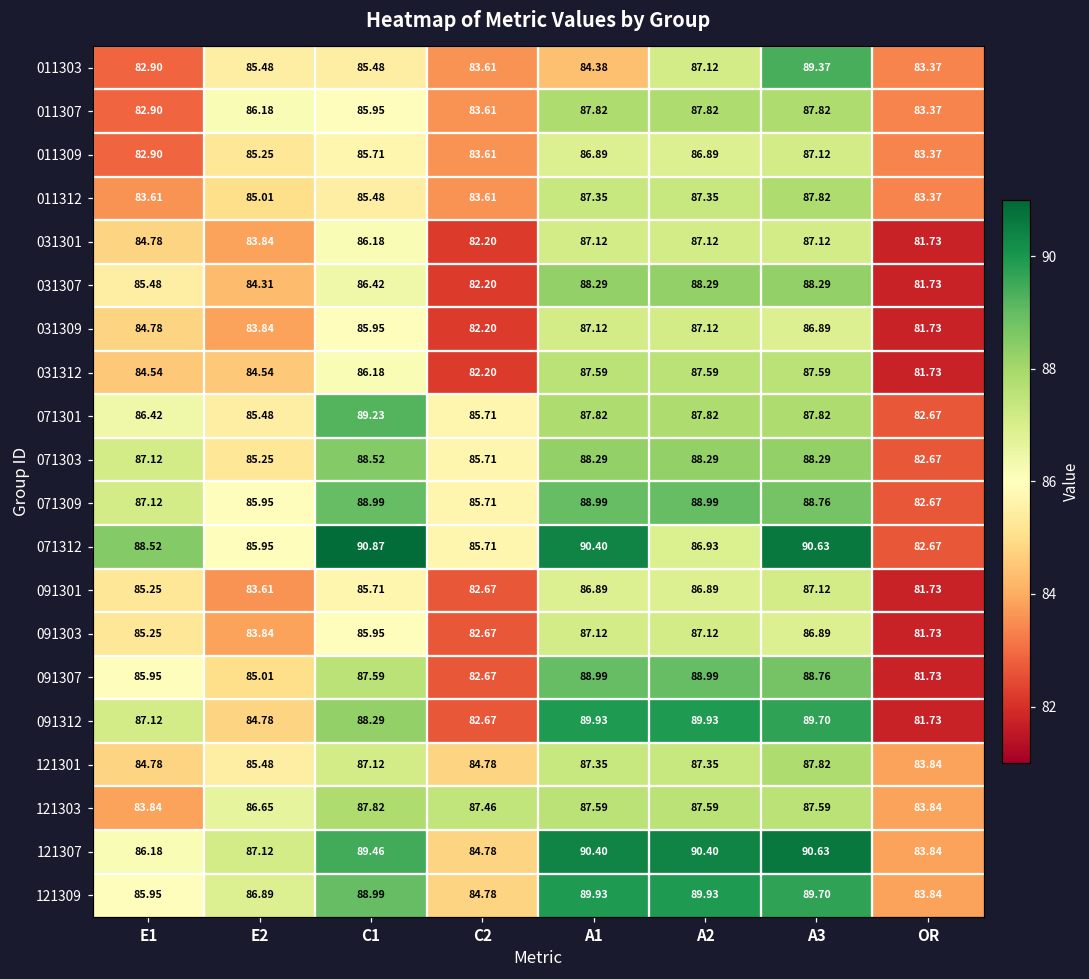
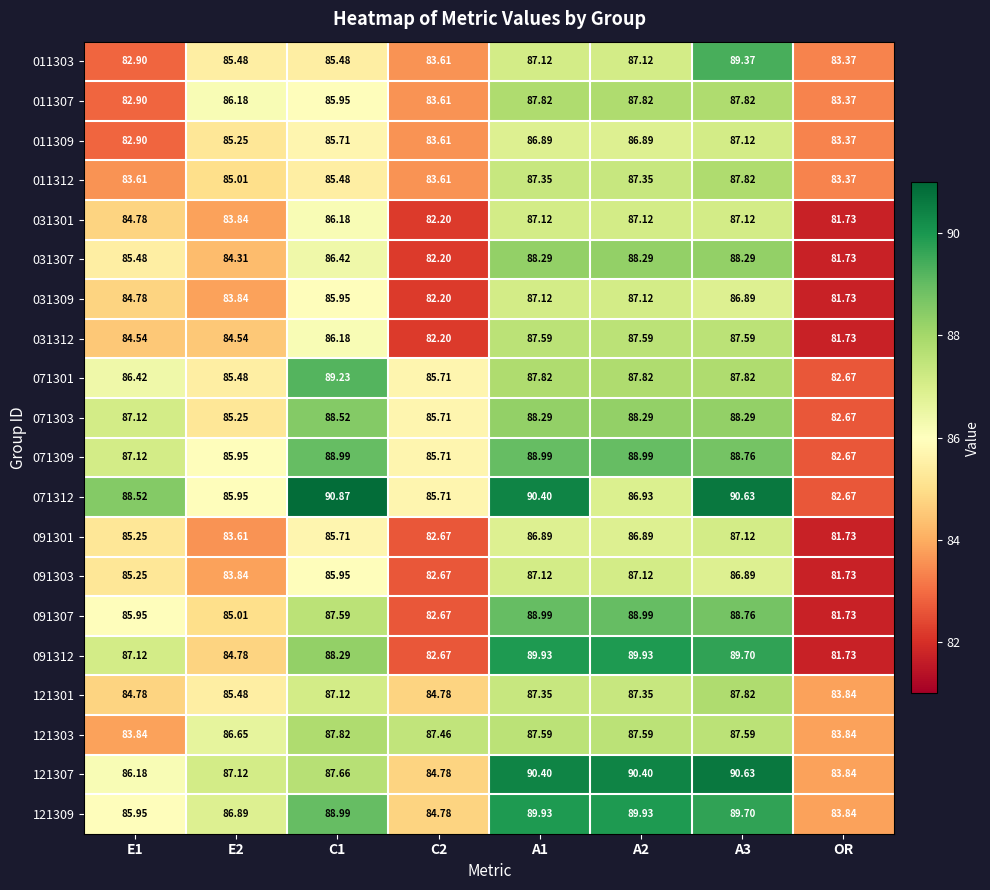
  {
    "011303": {
      "E1": 82.90,
      "E2": 85.48,
      "C1": 85.48,
      "C2": 83.61,
-     "A1": 84.38,
+     "A1": 87.12,
      "A2": 87.12,
      "A3": 89.37,
      "OR": 83.37
    },
    "011307": {
      "E1": 82.90,
      "E2": 86.18,
      "C1": 85.95,
      "C2": 83.61,
      "A1": 87.82,
      "A2": 87.82,
      "A3": 87.82,
      "OR": 83.37
    },
    "011309": {
      "E1": 82.90,
      "E2": 85.25,
      "C1": 85.71,
      "C2": 83.61,
      "A1": 86.89,
      "A2": 86.89,
      "A3": 87.12,
      "OR": 83.37
    },
    "011312": {
      "E1": 83.61,
      "E2": 85.01,
      "C1": 85.48,
      "C2": 83.61,
      "A1": 87.35,
      "A2": 87.35,
      "A3": 87.82,
      "OR": 83.37
    },
    "031301": {
      "E1": 84.78,
      "E2": 83.84,
      "C1": 86.18,
      "C2": 82.20,
      "A1": 87.12,
      "A2": 87.12,
      "A3": 87.12,
      "OR": 81.73
    },
    "031307": {
      "E1": 85.48,
      "E2": 84.31,
      "C1": 86.42,
      "C2": 82.20,
      "A1": 88.29,
      "A2": 88.29,
      "A3": 88.29,
      "OR": 81.73
    },
    "031309": {
      "E1": 84.78,
      "E2": 83.84,
      "C1": 85.95,
      "C2": 82.20,
      "A1": 87.12,
      "A2": 87.12,
      "A3": 86.89,
      "OR": 81.73
    },
    "031312": {
      "E1": 84.54,
      "E2": 84.54,
      "C1": 86.18,
      "C2": 82.20,
      "A1": 87.59,
      "A2": 87.59,
      "A3": 87.59,
      "OR": 81.73
    },
    "071301": {
      "E1": 86.42,
      "E2": 85.48,
      "C1": 89.23,
      "C2": 85.71,
      "A1": 87.82,
      "A2": 87.82,
      "A3": 87.82,
      "OR": 82.67
    },
    "071303": {
      "E1": 87.12,
      "E2": 85.25,
      "C1": 88.52,
      "C2": 85.71,
      "A1": 88.29,
      "A2": 88.29,
      "A3": 88.29,
      "OR": 82.67
    },
    "071309": {
      "E1": 87.12,
      "E2": 85.95,
      "C1": 88.99,
      "C2": 85.71,
      "A1": 88.99,
      "A2": 88.99,
      "A3": 88.76,
      "OR": 82.67
    },
    "071312": {
      "E1": 88.52,
      "E2": 85.95,
      "C1": 90.87,
      "C2": 85.71,
      "A1": 90.40,
      "A2": 86.93,
      "A3": 90.63,
      "OR": 82.67
    },
    "091301": {
      "E1": 85.25,
      "E2": 83.61,
      "C1": 85.71,
      "C2": 82.67,
      "A1": 86.89,
      "A2": 86.89,
      "A3": 87.12,
      "OR": 81.73
    },
    "091303": {
      "E1": 85.25,
      "E2": 83.84,
      "C1": 85.95,
      "C2": 82.67,
      "A1": 87.12,
      "A2": 87.12,
      "A3": 86.89,
      "OR": 81.73
    },
    "091307": {
      "E1": 85.95,
      "E2": 85.01,
      "C1": 87.59,
      "C2": 82.67,
      "A1": 88.99,
      "A2": 88.99,
      "A3": 88.76,
      "OR": 81.73
    },
    "091312": {
      "E1": 87.12,
      "E2": 84.78,
      "C1": 88.29,
      "C2": 82.67,
      "A1": 89.93,
      "A2": 89.93,
      "A3": 89.70,
      "OR": 81.73
    },
    "121301": {
      "E1": 84.78,
      "E2": 85.48,
      "C1": 87.12,
      "C2": 84.78,
      "A1": 87.35,
      "A2": 87.35,
      "A3": 87.82,
      "OR": 83.84
    },
    "121303": {
      "E1": 83.84,
      "E2": 86.65,
      "C1": 87.82,
      "C2": 87.46,
      "A1": 87.59,
      "A2": 87.59,
      "A3": 87.59,
      "OR": 83.84
    },
    "121307": {
      "E1": 86.18,
      "E2": 87.12,
-     "C1": 89.46,
+     "C1": 87.66,
      "C2": 84.78,
      "A1": 90.40,
      "A2": 90.40,
      "A3": 90.63,
      "OR": 83.84
    },
    "121309": {
      "E1": 85.95,
      "E2": 86.89,
      "C1": 88.99,
      "C2": 84.78,
      "A1": 89.93,
      "A2": 89.93,
      "A3": 89.70,
      "OR": 83.84
    }
  }
